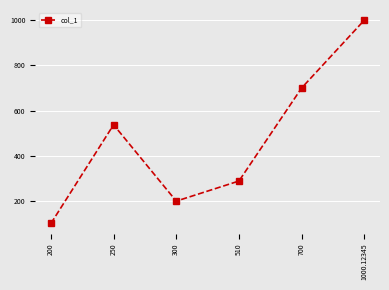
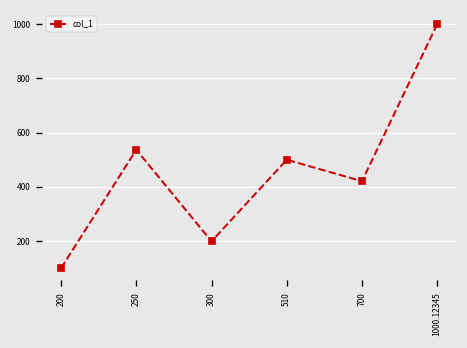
  {
    "200": 100,
    "250": 540,
    "300": 200,
-   "510": 290,
-   "700": 700,
+   "510": 500,
+   "700": 420,
    "1000.12345": 1000
  }
